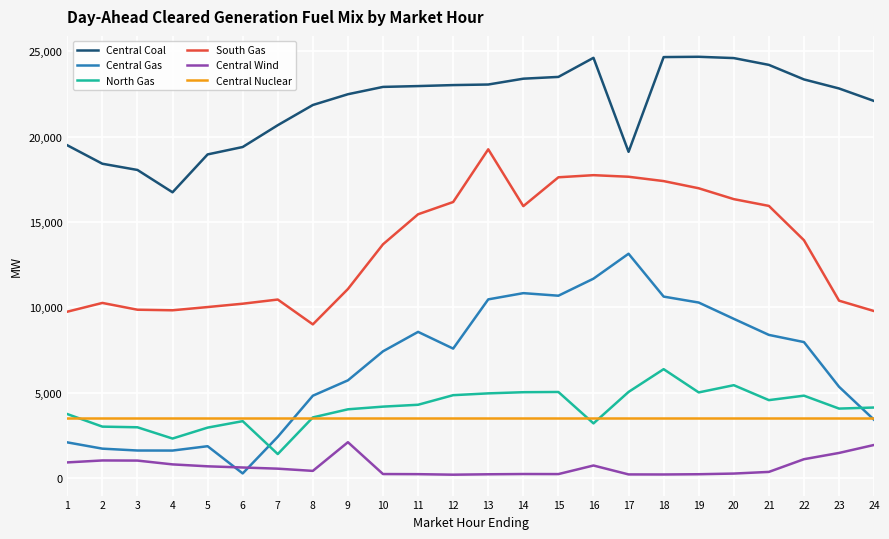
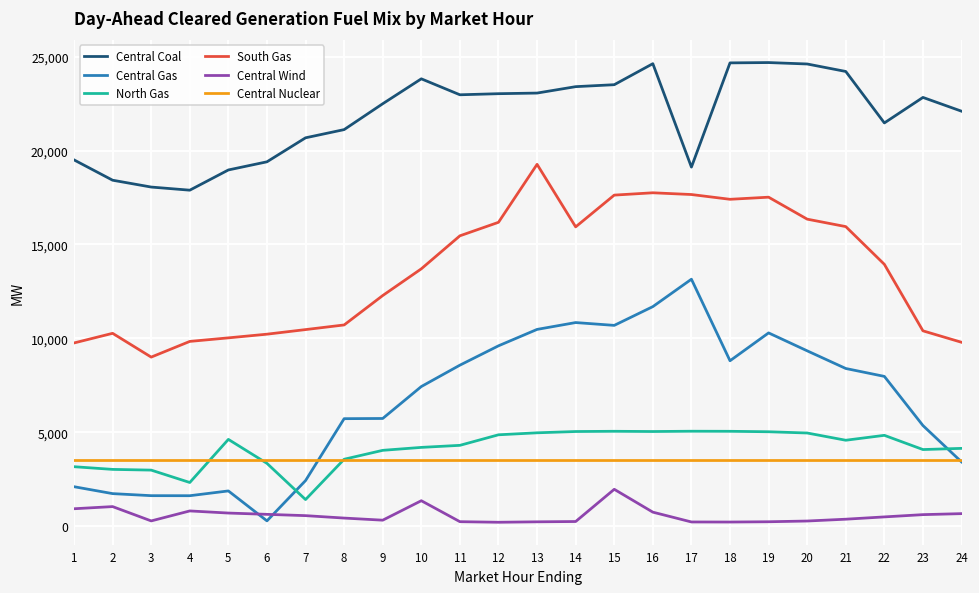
  {
    "Central Coal": {
      "1": "19,500",
      "2": "18,400",
      "3": "18,100",
-     "4": "16,700",
+     "4": "17,900",
      "5": "19,000",
      "6": "19,400",
      "7": "20,700",
-     "8": "21,900",
+     "8": "21,100",
      "9": "22,500",
-     "10": "22,900",
+     "10": "23,800",
      "11": "23,000",
      "12": "23,000",
      "13": "23,100",
      "14": "23,400",
      "15": "23,500",
      "16": "24,600",
      "17": "19,100",
      "18": "24,700",
      "19": "24,700",
      "20": "24,600",
      "21": "24,200",
-     "22": "23,400",
+     "22": "21,500",
      "23": "22,800",
      "24": "22,100"
    },
    "Central Gas": {
      "1": "2,100",
      "2": "1,700",
      "3": "1,600",
      "4": "1,600",
      "5": "1,900",
      "6": "300",
      "7": "2,400",
-     "8": "4,800",
+     "8": "5,700",
      "9": "5,700",
      "10": "7,400",
      "11": "8,600",
-     "12": "7,600",
+     "12": "9,600",
      "13": "10,500",
      "14": "10,800",
      "15": "10,700",
      "16": "11,700",
      "17": "13,100",
-     "18": "10,600",
+     "18": "8,800",
      "19": "10,300",
      "20": "9,300",
      "21": "8,400",
      "22": "8,000",
      "23": "5,400"
    },
    "North Gas": {
-     "1": "3,800",
+     "1": "3,200",
      "2": "3,000",
      "3": "3,000",
      "4": "2,300",
-     "5": "3,000",
+     "5": "4,600",
      "6": "3,300",
      "7": "1,400",
      "9": "4,000",
      "10": "4,200",
      "11": "4,300",
      "12": "4,900",
      "13": "5,000",
      "14": "5,000",
      "15": "5,000",
-     "16": "3,200",
+     "16": "5,000",
      "17": "5,100",
-     "18": "6,400",
+     "18": "5,000",
      "19": "5,000",
-     "20": "5,400",
+     "20": "5,000",
      "21": "4,600",
      "22": "4,800",
      "23": "4,100",
      "24": "4,100"
    },
    "South Gas": {
      "1": "9,800",
      "2": "10,300",
-     "3": "9,900",
+     "3": "9,000",
      "4": "9,800",
      "5": "10,000",
      "6": "10,200",
      "7": "10,500",
-     "8": "9,000",
-     "9": "11,100",
+     "8": "10,700",
+     "9": "12,300",
      "10": "13,700",
      "11": "15,500",
      "12": "16,200",
      "13": "19,300",
      "14": "15,900",
      "15": "17,600",
      "16": "17,700",
      "17": "17,700",
      "18": "17,400",
-     "19": "17,000",
+     "19": "17,500",
      "20": "16,300",
      "21": "15,900",
      "22": "13,900",
      "23": "10,400",
      "24": "9,800"
    },
    "Central Wind": {
      "1": "900",
      "2": "1,000",
-     "3": "1,000",
+     "3": "300",
      "4": "800",
      "5": "700",
      "6": "600",
      "7": "600",
      "8": "400",
-     "9": "2,100",
-     "10": "200",
+     "9": "300",
+     "10": "1,400",
      "11": "200",
      "12": "200",
      "13": "200",
      "14": "200",
-     "15": "200",
+     "15": "2,000",
      "16": "700",
      "17": "200",
      "18": "200",
      "19": "200",
      "20": "300",
      "21": "400",
-     "22": "1,100",
-     "23": "1,500",
-     "24": "1,900"
+     "22": "500",
+     "23": "600",
+     "24": "700"
    },
    "Central Nuclear": {
      "1": "3,500",
      "2": "3,500",
      "3": "3,500",
      "4": "3,500",
      "5": "3,500",
      "6": "3,500",
      "7": "3,500",
      "9": "3,500",
      "10": "3,500",
      "11": "3,500",
      "12": "3,500",
      "13": "3,500",
      "14": "3,500",
      "15": "3,500",
      "16": "3,500",
      "17": "3,500",
      "18": "3,500",
      "19": "3,500",
      "20": "3,500",
      "21": "3,500",
      "22": "3,500",
      "23": "3,500"
    }
  }
